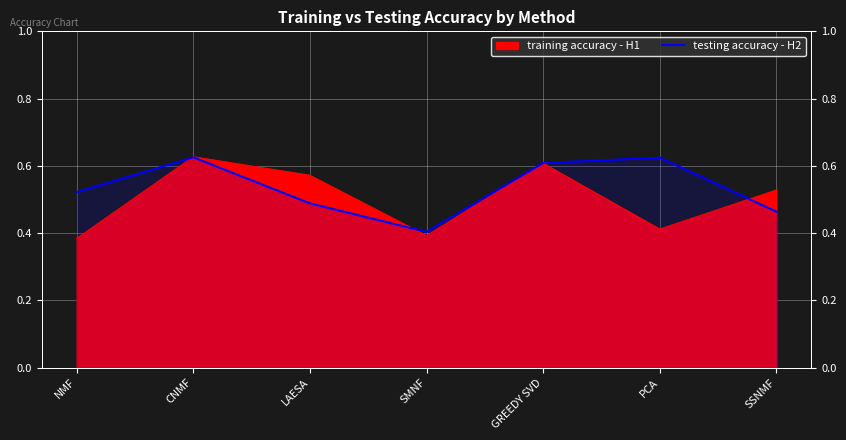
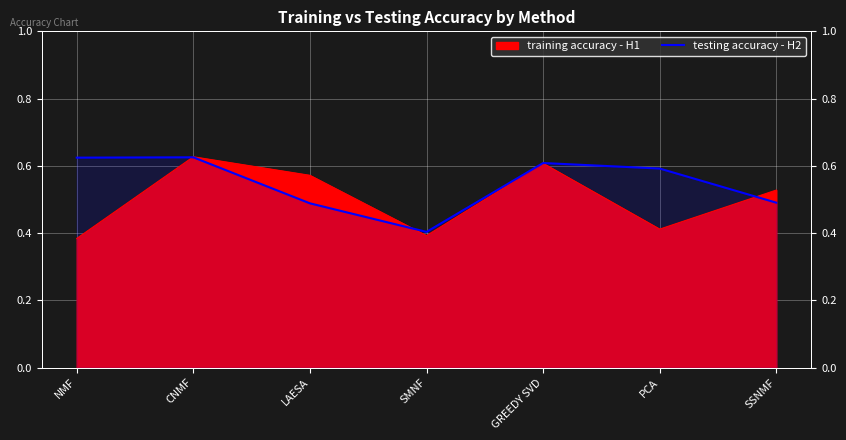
  {
    "training accuracy - H1": {
      "NMF": 0.38,
      "LAESA": 0.57,
      "SMNF": 0.39,
      "PCA": 0.41,
      "SSNMF": 0.53
    },
    "testing accuracy - H2": {
-     "NMF": 0.52,
+     "NMF": 0.62,
      "LAESA": 0.49,
      "SMNF": 0.40,
-     "PCA": 0.62,
-     "SSNMF": 0.46
+     "PCA": 0.59,
+     "SSNMF": 0.49
    }
  }
